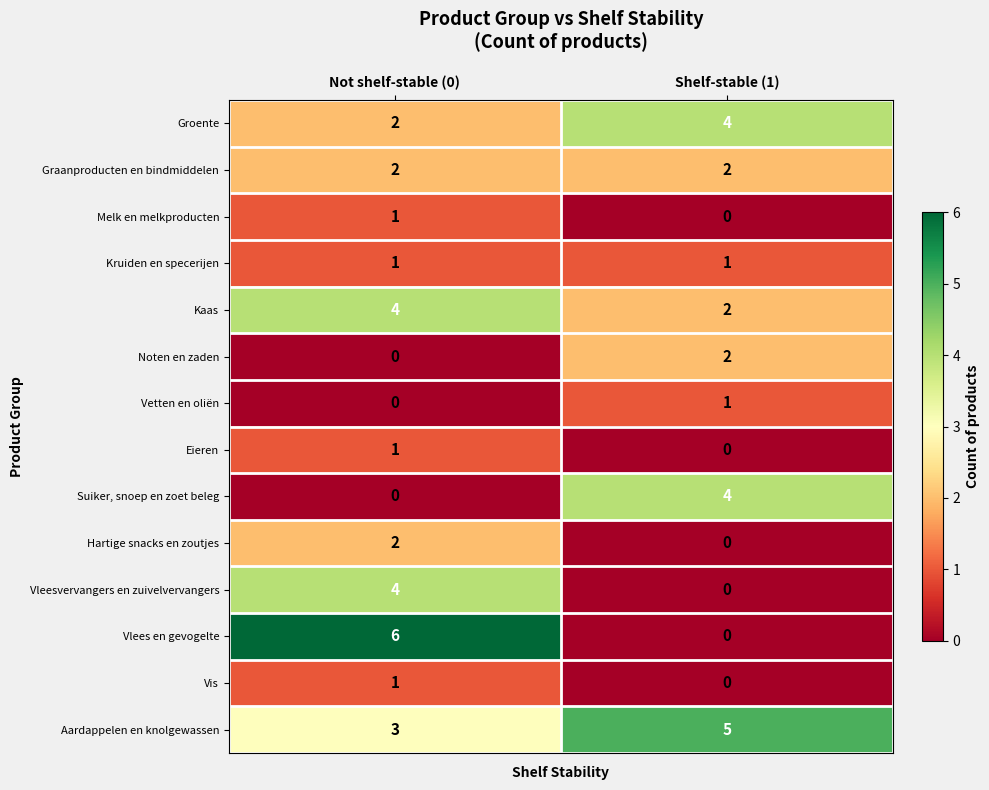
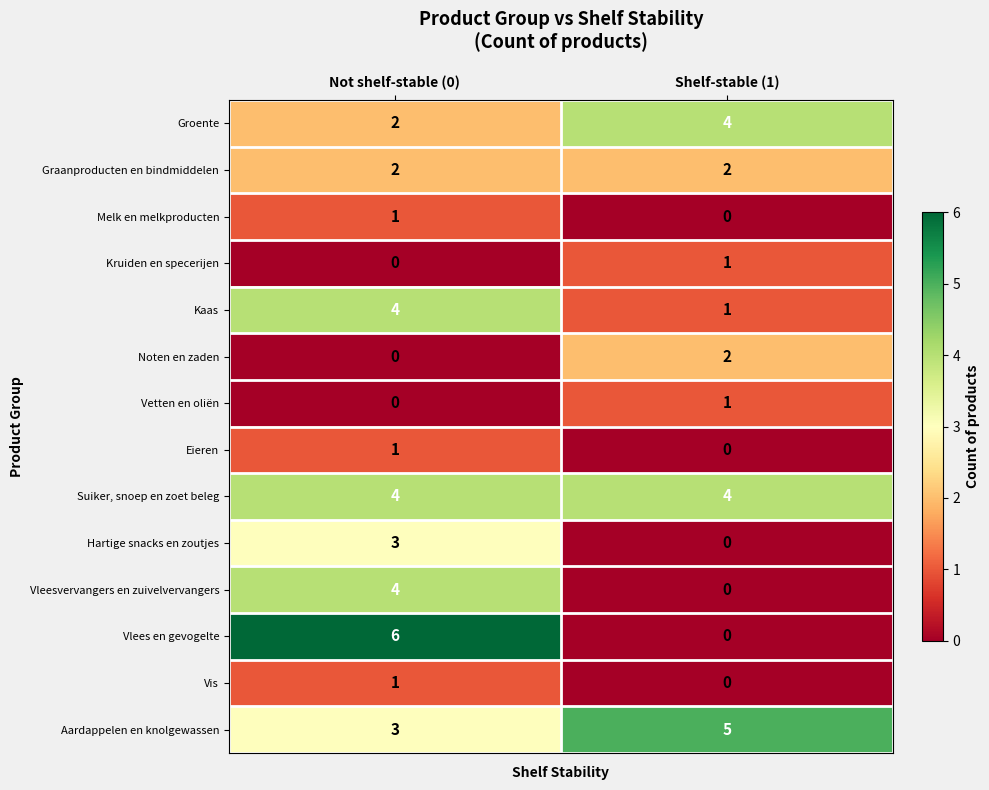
  {
    "Groente": {
      "Not shelf-stable (0)": 2,
      "Shelf-stable (1)": 4
    },
    "Graanproducten en bindmiddelen": {
      "Not shelf-stable (0)": 2,
      "Shelf-stable (1)": 2
    },
    "Melk en melkproducten": {
      "Not shelf-stable (0)": 1,
      "Shelf-stable (1)": 0
    },
    "Kruiden en specerijen": {
-     "Not shelf-stable (0)": 1,
+     "Not shelf-stable (0)": 0,
      "Shelf-stable (1)": 1
    },
    "Kaas": {
      "Not shelf-stable (0)": 4,
-     "Shelf-stable (1)": 2
+     "Shelf-stable (1)": 1
    },
    "Noten en zaden": {
      "Not shelf-stable (0)": 0,
      "Shelf-stable (1)": 2
    },
    "Vetten en oliën": {
      "Not shelf-stable (0)": 0,
      "Shelf-stable (1)": 1
    },
    "Eieren": {
      "Not shelf-stable (0)": 1,
      "Shelf-stable (1)": 0
    },
    "Suiker, snoep en zoet beleg": {
-     "Not shelf-stable (0)": 0,
+     "Not shelf-stable (0)": 4,
      "Shelf-stable (1)": 4
    },
    "Hartige snacks en zoutjes": {
-     "Not shelf-stable (0)": 2,
+     "Not shelf-stable (0)": 3,
      "Shelf-stable (1)": 0
    },
    "Vleesvervangers en zuivelvervangers": {
      "Not shelf-stable (0)": 4,
      "Shelf-stable (1)": 0
    },
    "Vlees en gevogelte": {
      "Not shelf-stable (0)": 6,
      "Shelf-stable (1)": 0
    },
    "Vis": {
      "Not shelf-stable (0)": 1,
      "Shelf-stable (1)": 0
    },
    "Aardappelen en knolgewassen": {
      "Not shelf-stable (0)": 3,
      "Shelf-stable (1)": 5
    }
  }
